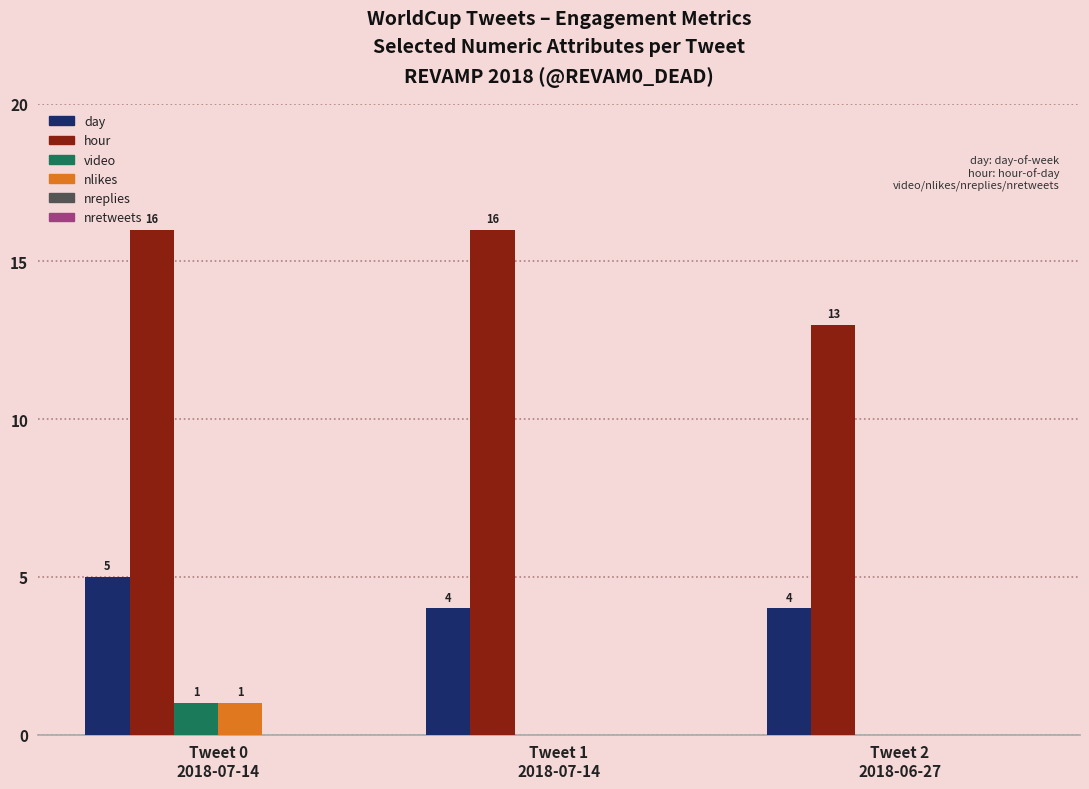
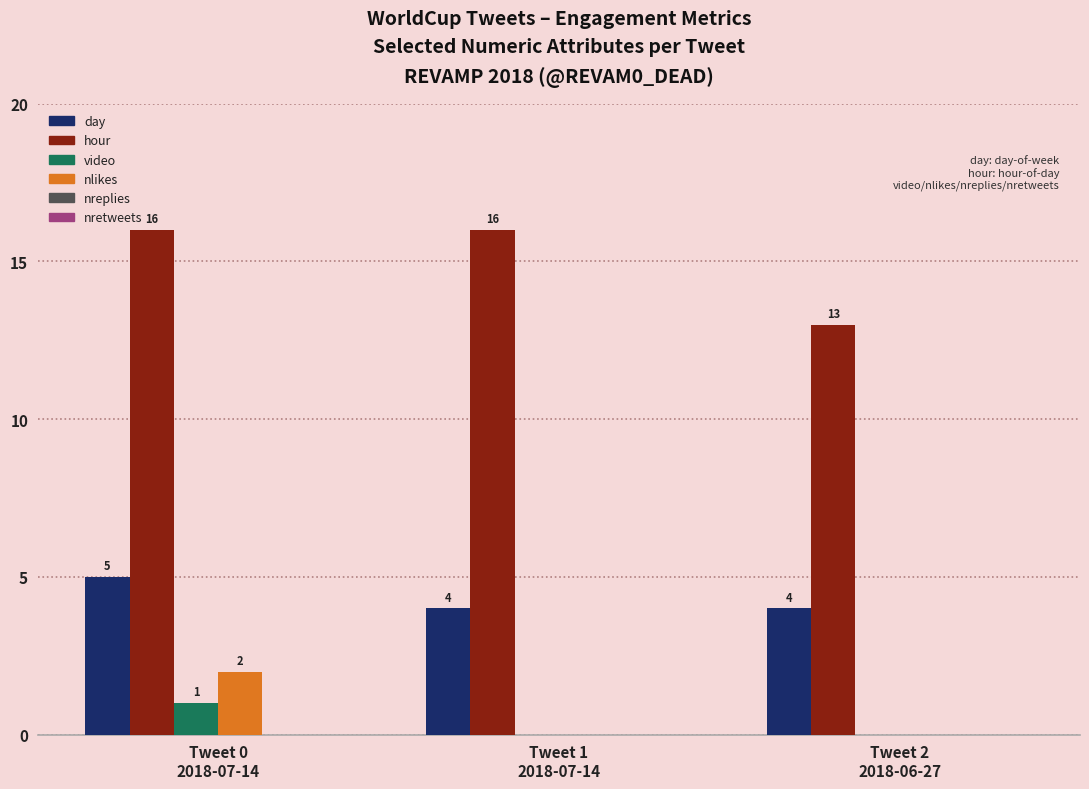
  {
    "day": {
      "Tweet 0 2018-07-14": 5,
      "Tweet 1 2018-07-14": 4,
      "Tweet 2 2018-06-27": 4
    },
    "hour": {
      "Tweet 0 2018-07-14": 16,
      "Tweet 1 2018-07-14": 16,
      "Tweet 2 2018-06-27": 13
    },
    "video": {
      "Tweet 0 2018-07-14": 1
    },
    "nlikes": {
-     "Tweet 0 2018-07-14": 1
+     "Tweet 0 2018-07-14": 2
    },
    "nreplies": {
      "Tweet 0 2018-07-14": 0.0,
      "Tweet 1 2018-07-14": 0.0,
      "Tweet 2 2018-06-27": 0.0
    },
    "nretweets": {
      "Tweet 0 2018-07-14": 0.0,
      "Tweet 1 2018-07-14": 0.0,
      "Tweet 2 2018-06-27": 0.0
    }
  }
